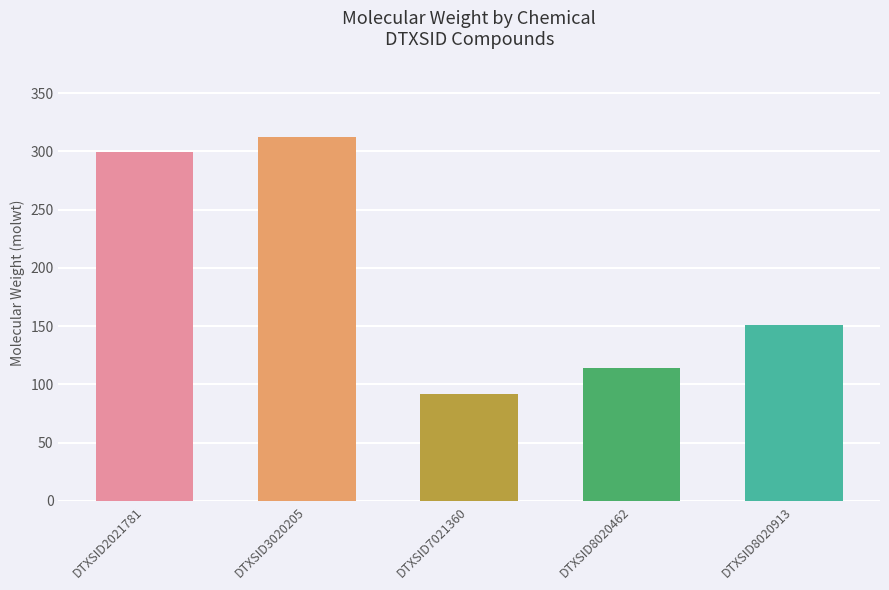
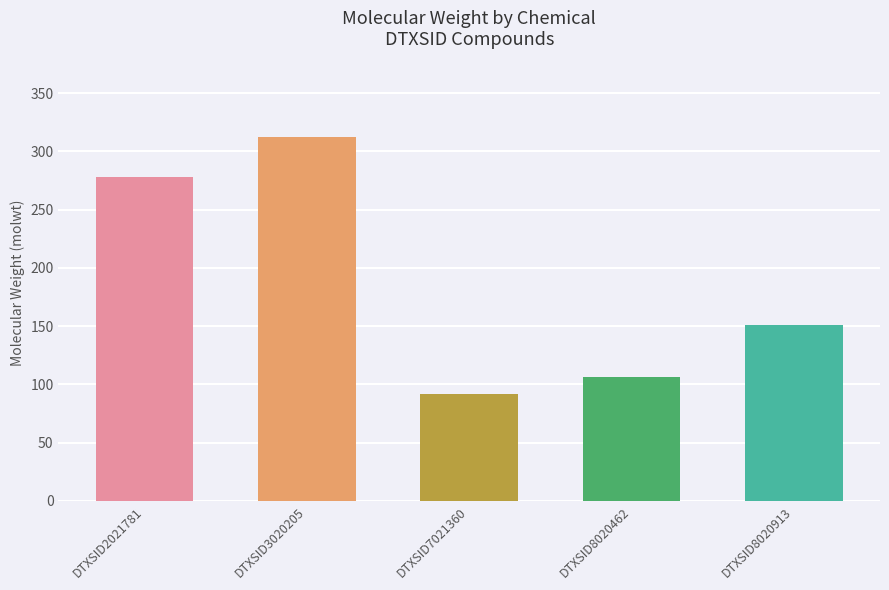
  {
-   "DTXSID2021781": 300,
+   "DTXSID2021781": 278,
    "DTXSID3020205": 312,
    "DTXSID7021360": 92,
-   "DTXSID8020462": 114,
+   "DTXSID8020462": 106,
    "DTXSID8020913": 151
  }
